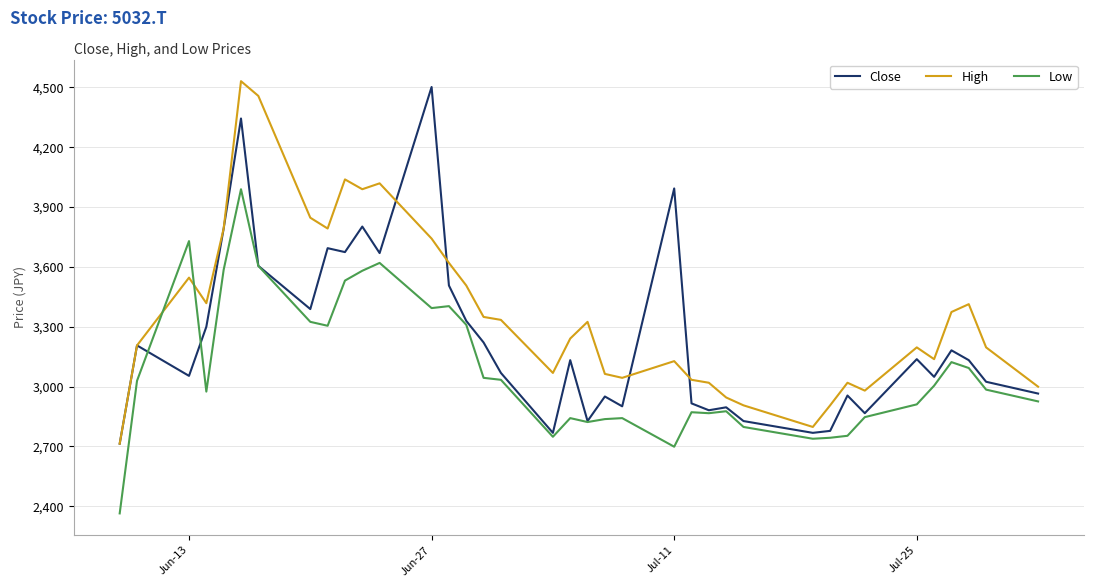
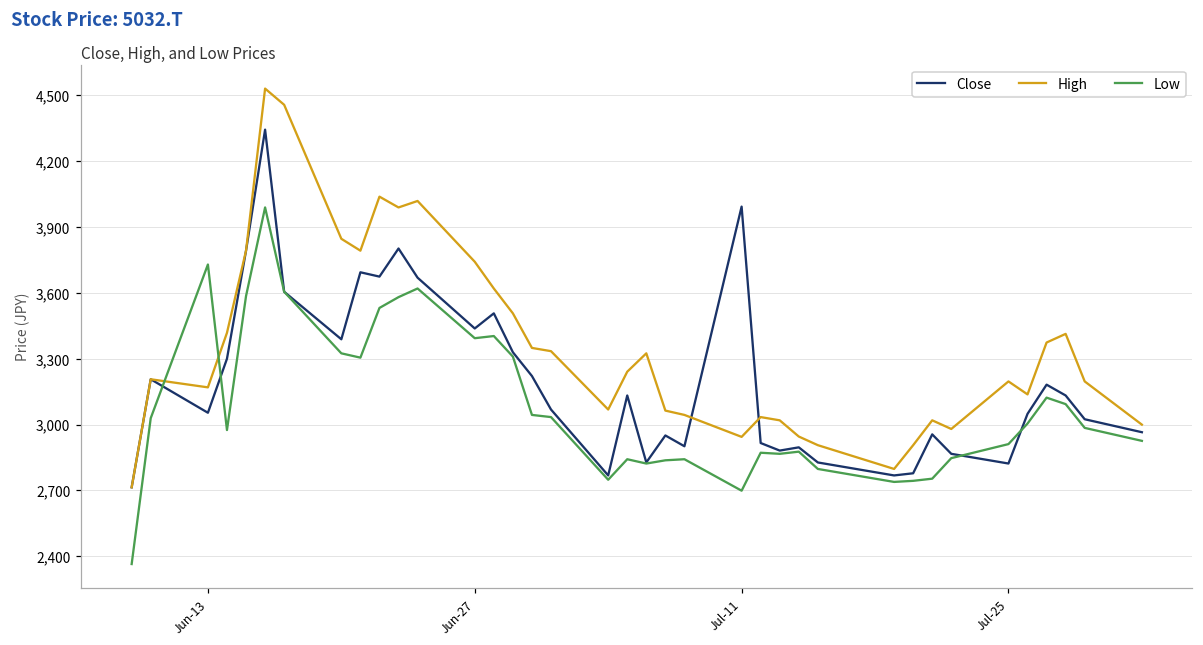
  {
    "Close": {
      "Jun-13": "3,050",
-     "Jun-27": "4,500",
+     "Jun-27": "3,440",
      "Jul-11": "3,990",
-     "Jul-25": "3,140"
+     "Jul-25": "2,820"
    },
    "High": {
-     "Jun-13": "3,550",
+     "Jun-13": "3,170",
      "Jun-27": "3,740",
-     "Jul-11": "3,130",
+     "Jul-11": "2,940",
      "Jul-25": "3,200"
    },
    "Low": {
      "Jun-13": "3,730",
      "Jun-27": "3,390",
      "Jul-11": "2,700",
      "Jul-25": "2,910"
    }
  }
